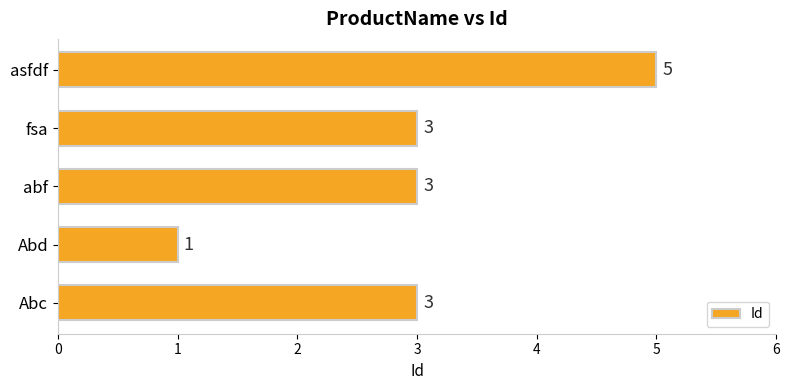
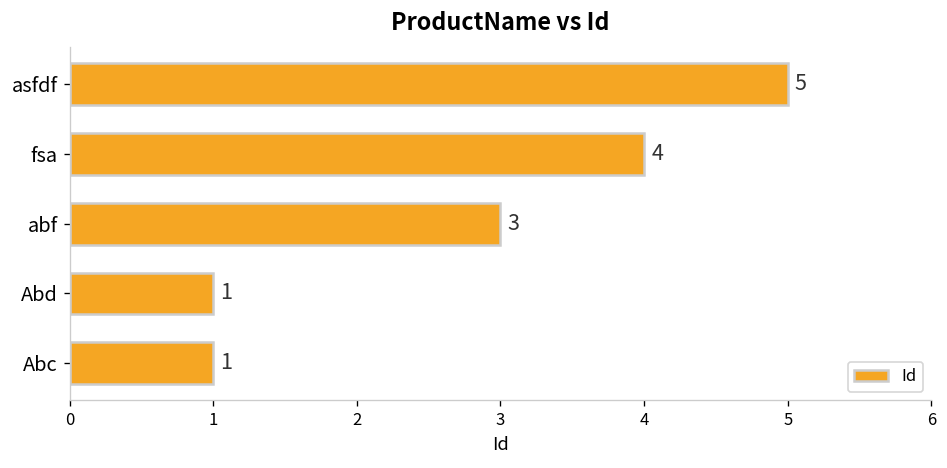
  {
    "asfdf": 5,
-   "fsa": 3,
+   "fsa": 4,
    "abf": 3,
    "Abd": 1,
-   "Abc": 3
+   "Abc": 1
  }
